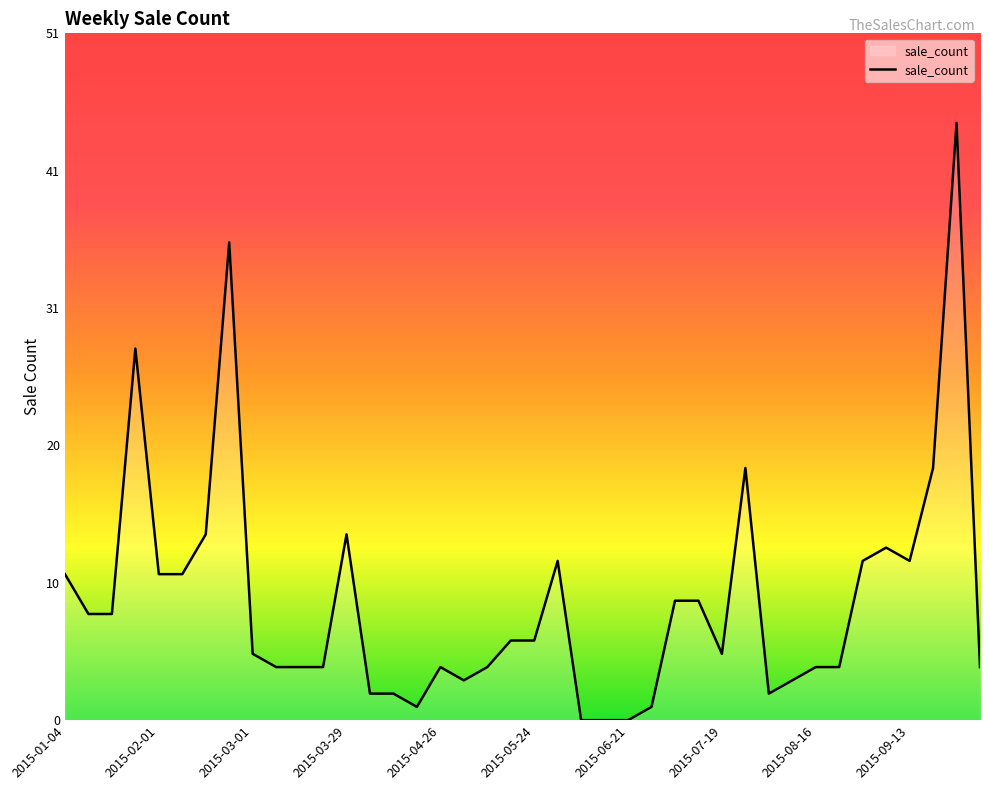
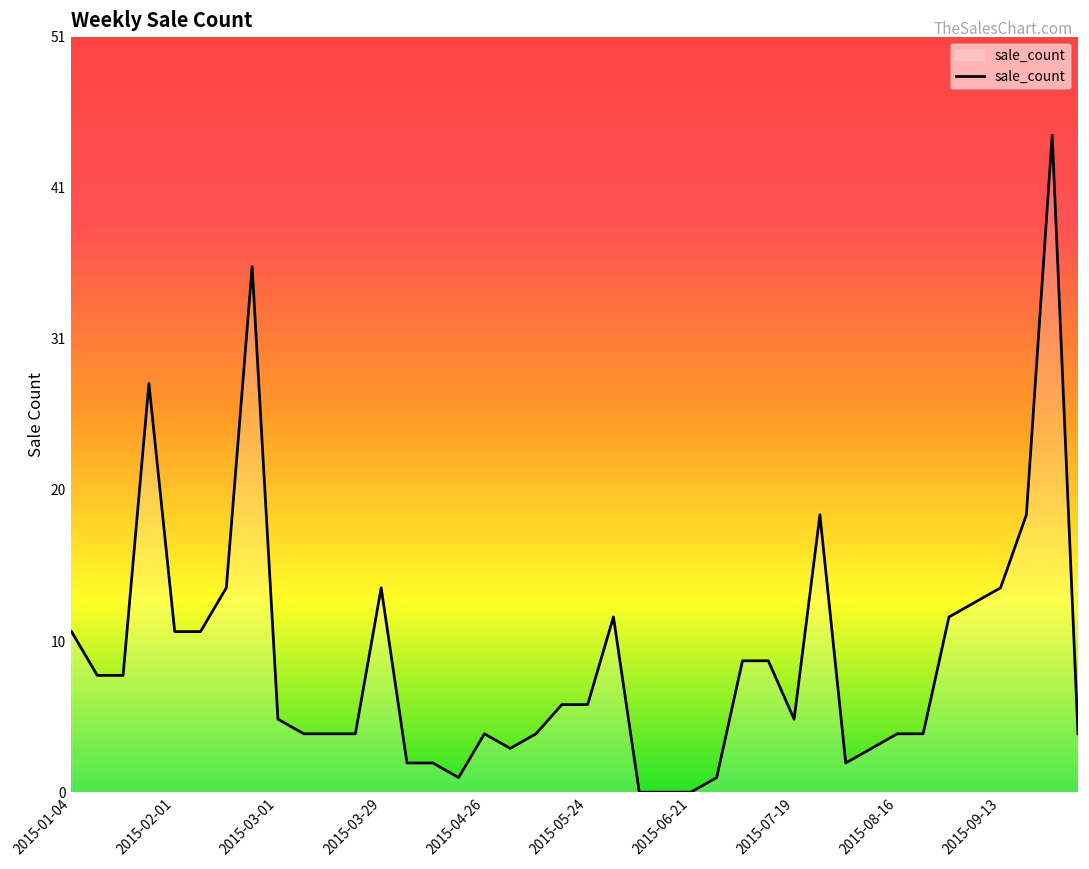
  {
    "2015-01-04": 11,
    "2015-02-01": 11,
    "2015-03-01": 5,
    "2015-03-29": 14,
    "2015-04-26": 4,
    "2015-05-24": 6,
    "2015-06-21": 0,
    "2015-07-19": 5,
    "2015-08-16": 4,
-   "2015-09-13": 12
+   "2015-09-13": 14
  }
